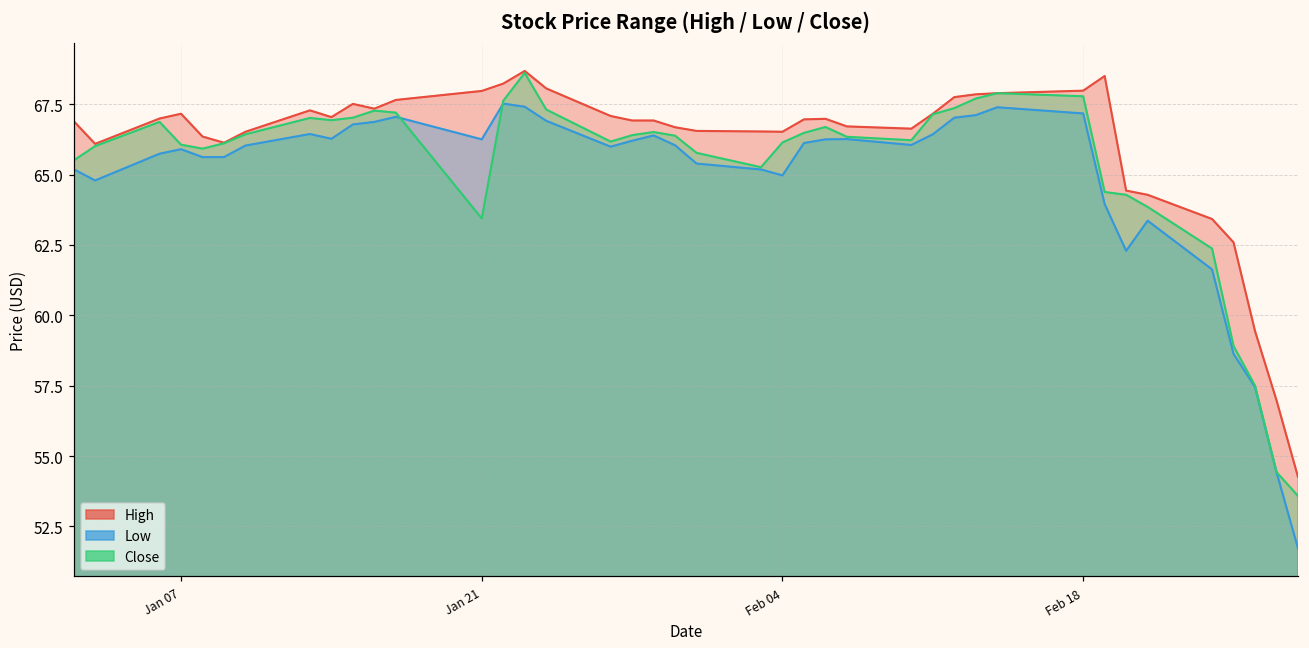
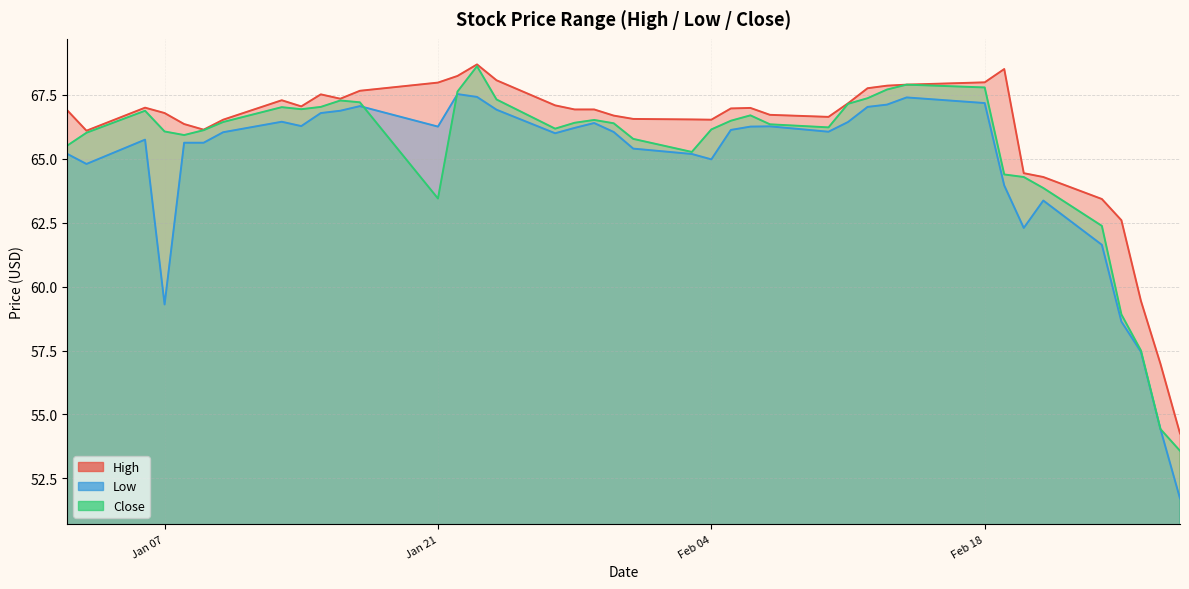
  {
    "High": {
-     "Jan 07": 67.2,
+     "Jan 07": 66.8,
      "Jan 21": 68.0,
      "Feb 04": 66.5,
      "Feb 18": 68.0
    },
    "Low": {
-     "Jan 07": 65.9,
+     "Jan 07": 59.3,
      "Jan 21": 66.3,
      "Feb 04": 65.0,
      "Feb 18": 67.2
    },
    "Close": {
      "Jan 07": 66.1,
      "Jan 21": 63.4,
      "Feb 04": 66.1,
      "Feb 18": 67.8
    }
  }
